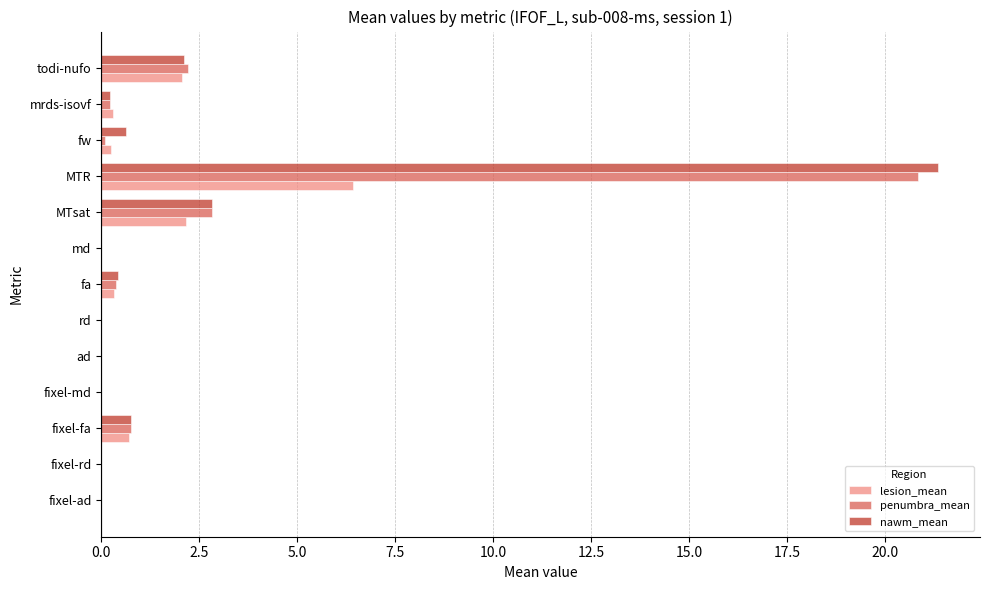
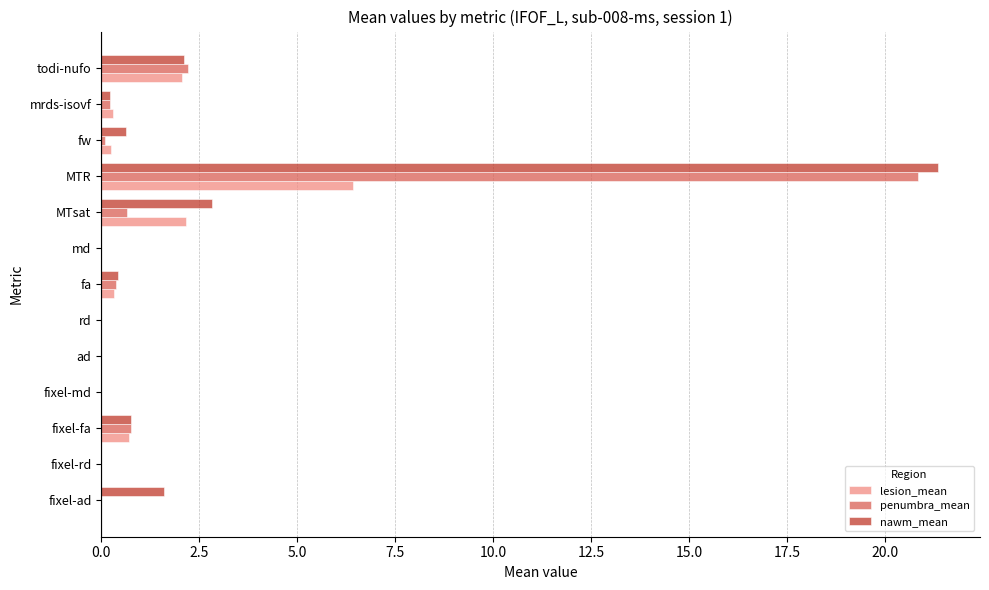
  {
    "lesion_mean": {
      "todi-nufo": 2.1,
      "mrds-isovf": 0.3,
      "fw": 0.3,
      "MTR": 6.4,
      "MTsat": 2.2,
      "fa": 0.3,
      "fixel-fa": 0.7
    },
    "penumbra_mean": {
      "todi-nufo": 2.2,
      "mrds-isovf": 0.2,
      "fw": 0.1,
      "MTR": 20.8,
-     "MTsat": 2.8,
+     "MTsat": 0.7,
      "fa": 0.4,
      "fixel-fa": 0.8
    },
    "nawm_mean": {
      "todi-nufo": 2.1,
      "mrds-isovf": 0.2,
      "fw": 0.6,
      "MTR": 21.3,
      "MTsat": 2.8,
      "fa": 0.4,
      "fixel-fa": 0.8,
-     "fixel-ad": 0.0
+     "fixel-ad": 1.6
    }
  }
